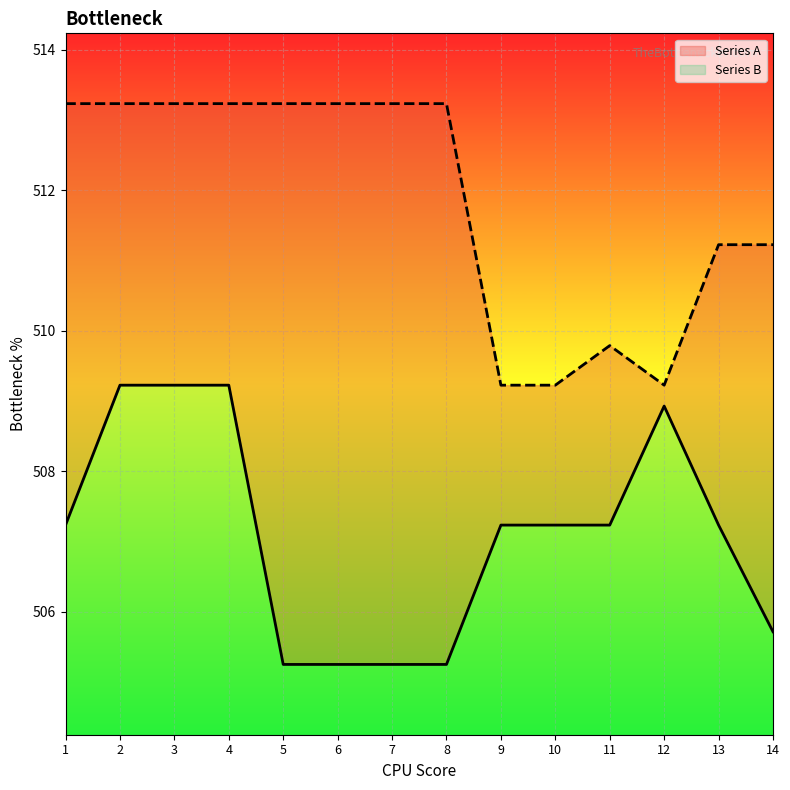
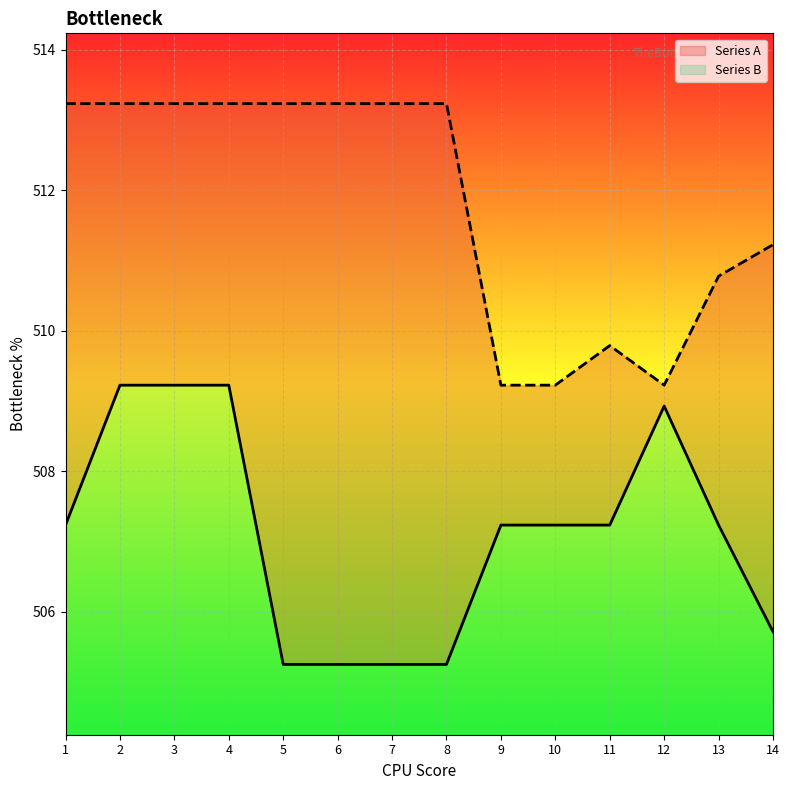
  {
    "Series B": {
      "1": 507.2,
      "2": 509.2,
      "3": 509.2,
      "4": 509.2,
      "5": 505.3,
      "6": 505.3,
      "7": 505.3,
      "8": 505.3,
      "9": 507.2,
      "10": 507.2,
      "11": 507.2,
      "12": 508.9,
      "13": 507.2,
      "14": 505.7
    },
    "Series A": {
      "1": 513.2,
      "2": 513.2,
      "3": 513.2,
      "4": 513.2,
      "5": 513.2,
      "6": 513.2,
      "7": 513.2,
      "8": 513.2,
      "9": 509.2,
      "10": 509.2,
      "11": 509.8,
      "12": 509.2,
-     "13": 511.2,
+     "13": 510.8,
      "14": 511.2
    }
  }
